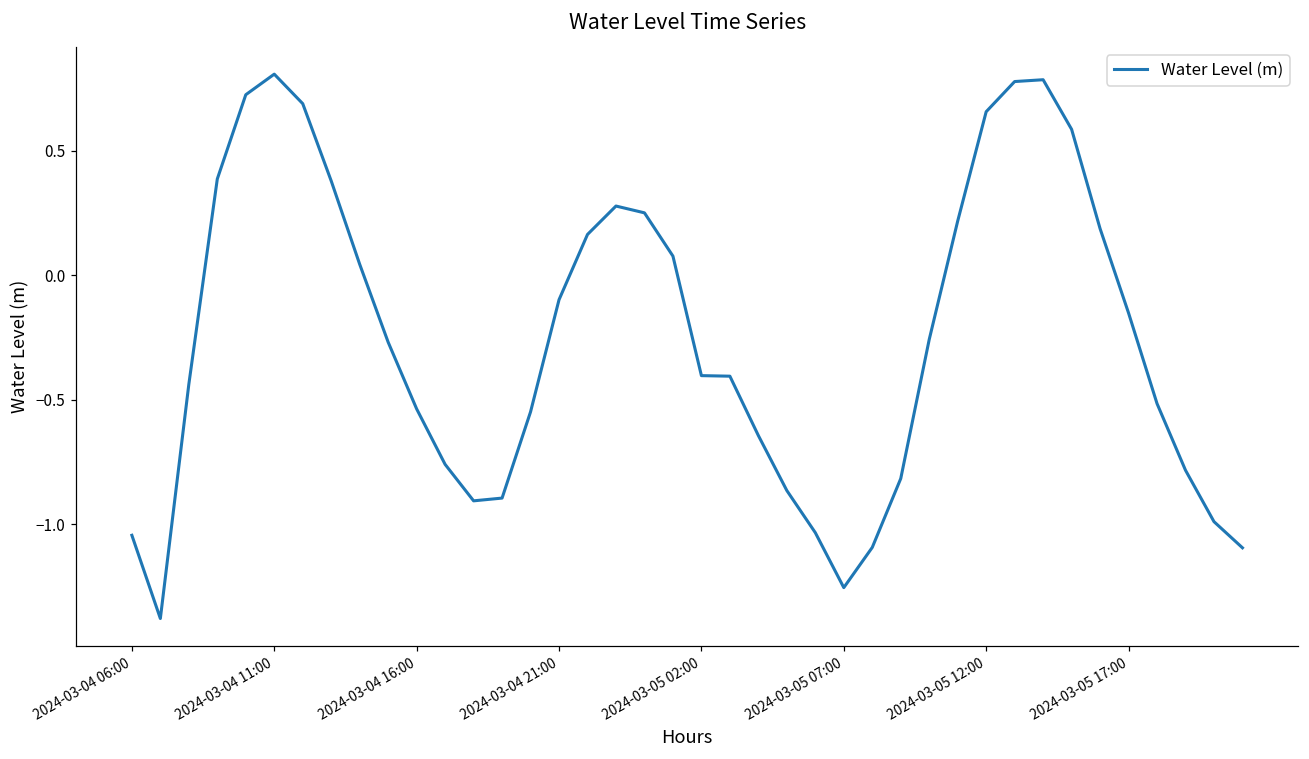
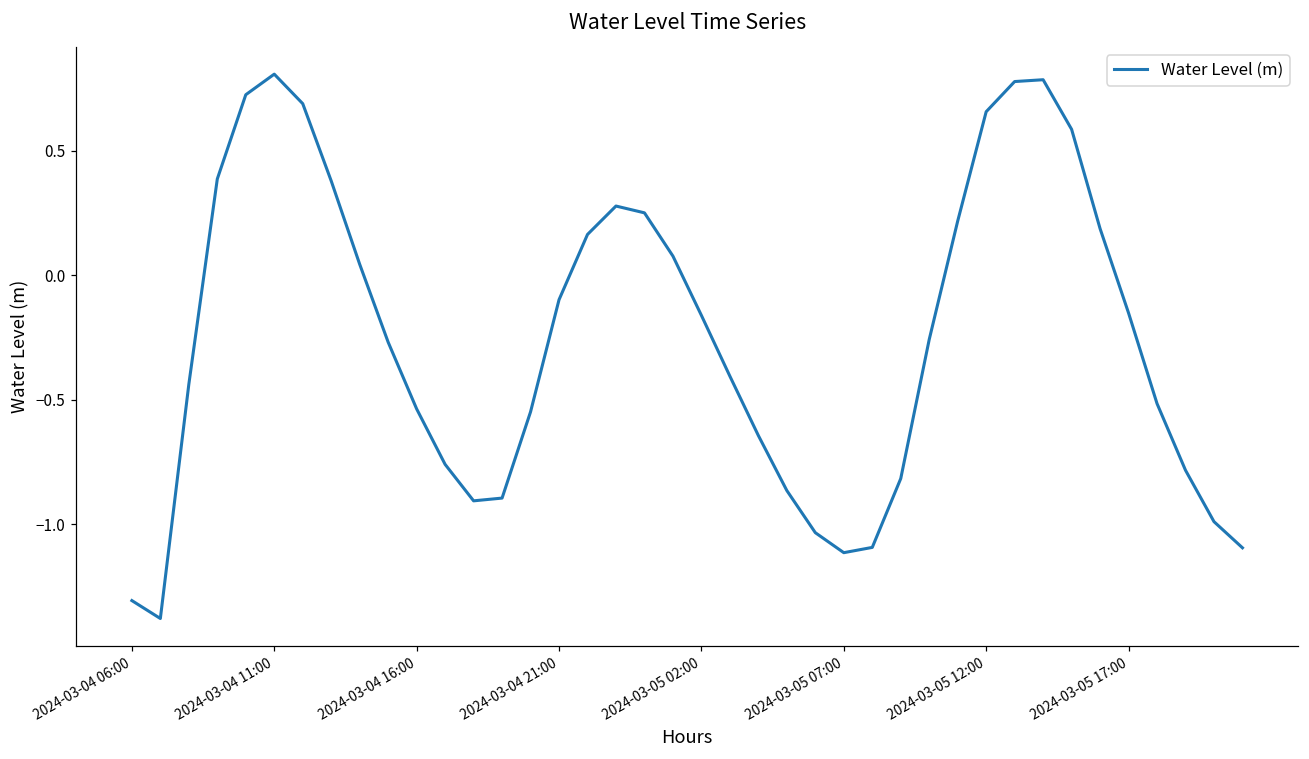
  {
-   "2024-03-04 06:00": -1.04,
+   "2024-03-04 06:00": -1.31,
    "2024-03-04 11:00": 0.81,
    "2024-03-04 16:00": -0.54,
    "2024-03-04 21:00": -0.10,
-   "2024-03-05 02:00": -0.40,
-   "2024-03-05 07:00": -1.25,
+   "2024-03-05 02:00": -0.16,
+   "2024-03-05 07:00": -1.11,
    "2024-03-05 12:00": 0.66,
    "2024-03-05 17:00": -0.15
  }
